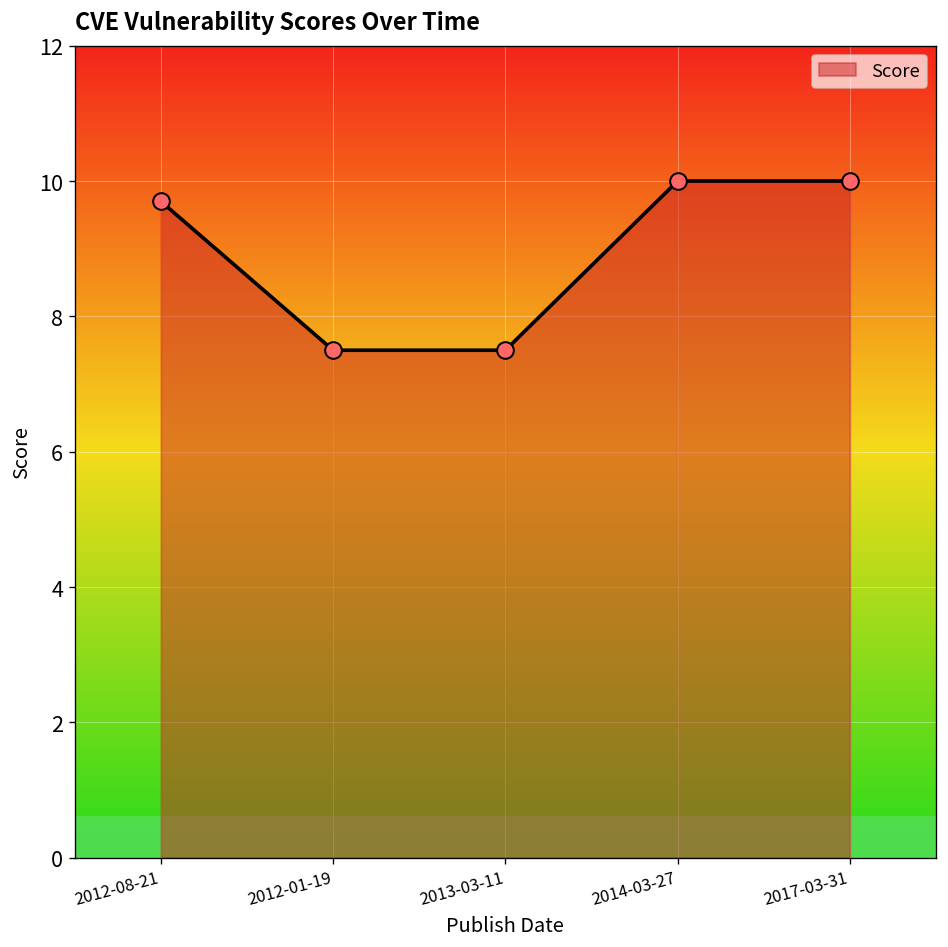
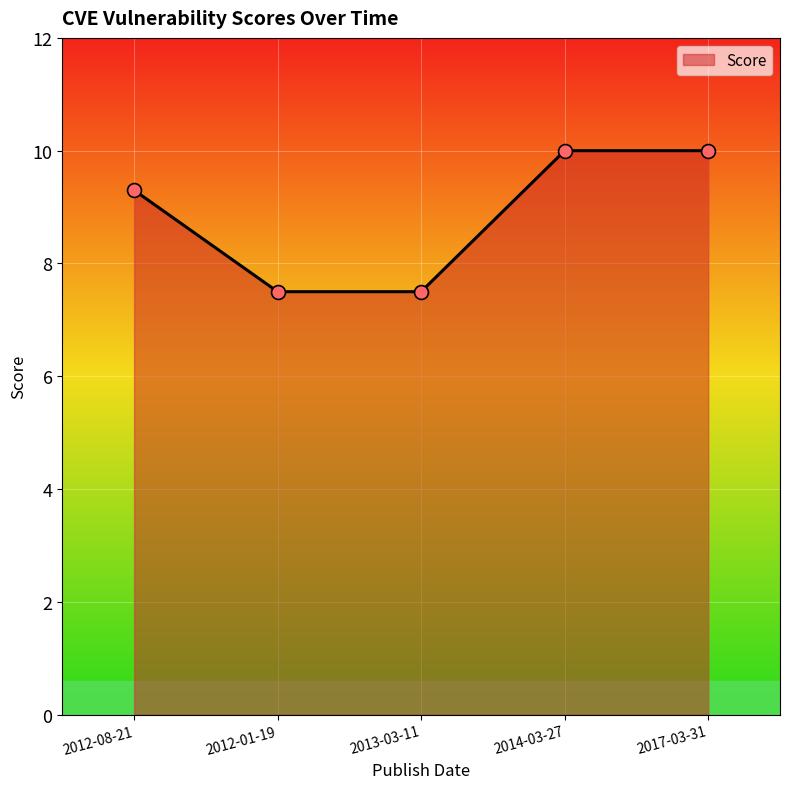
  {
-   "2012-08-21": 9.7,
+   "2012-08-21": 9.3,
    "2012-01-19": 7.5,
    "2013-03-11": 7.5,
    "2014-03-27": 10.0,
    "2017-03-31": 10.0
  }
